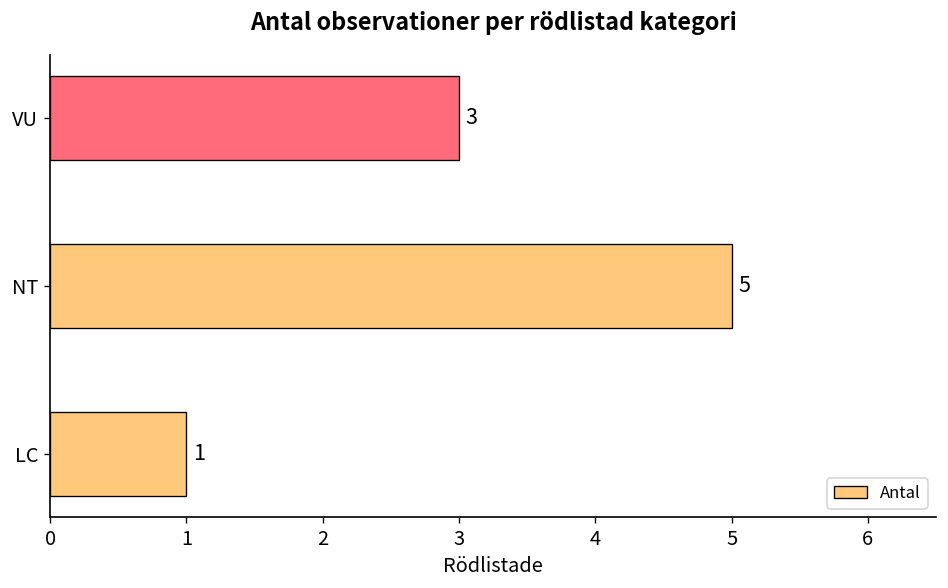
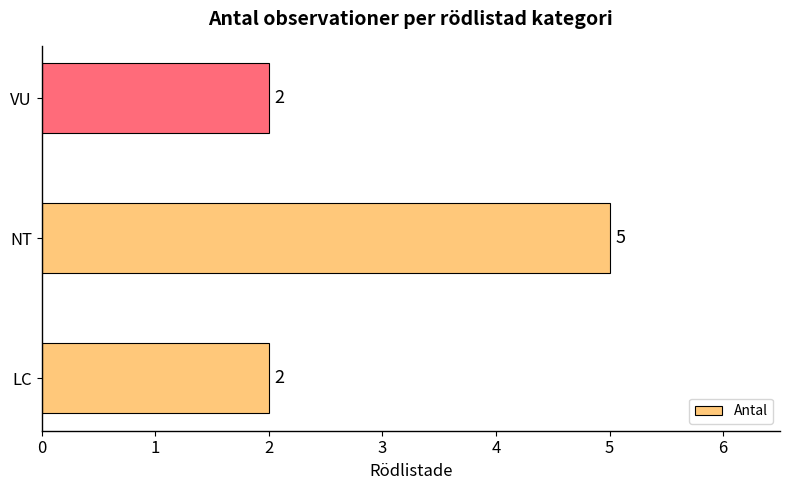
  {
-   "VU": 3,
+   "VU": 2,
    "NT": 5,
-   "LC": 1
+   "LC": 2
  }
